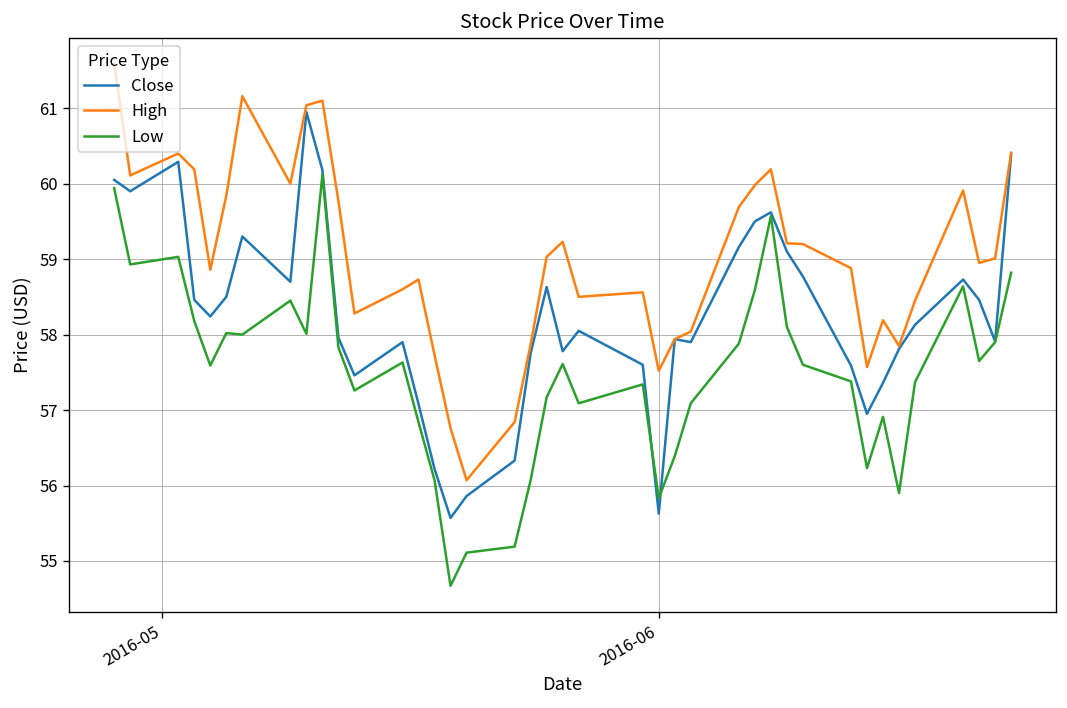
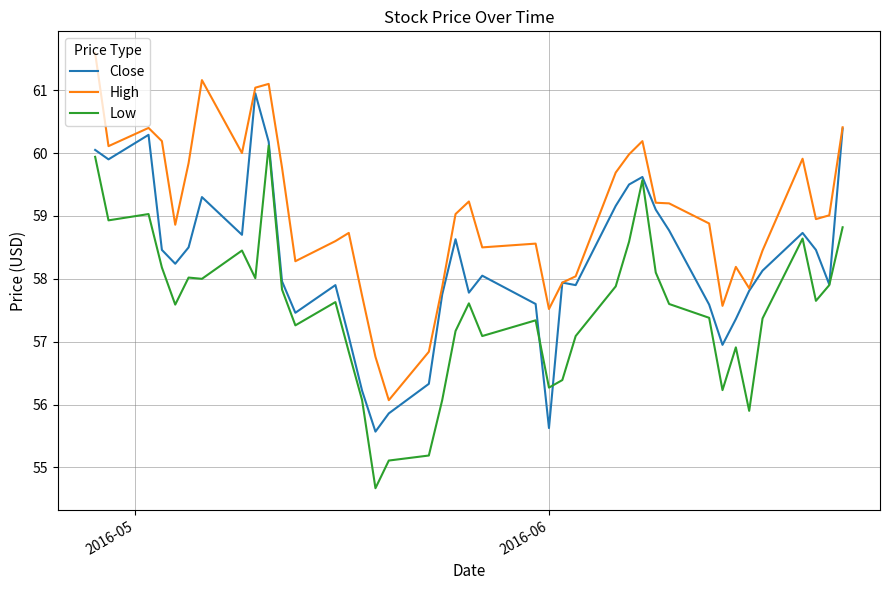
  {
    "Close": {
      "2016-06": 55.6
    },
    "High": {
      "2016-06": 57.5
    },
    "Low": {
-     "2016-06": 55.8
+     "2016-06": 56.3
    }
  }
